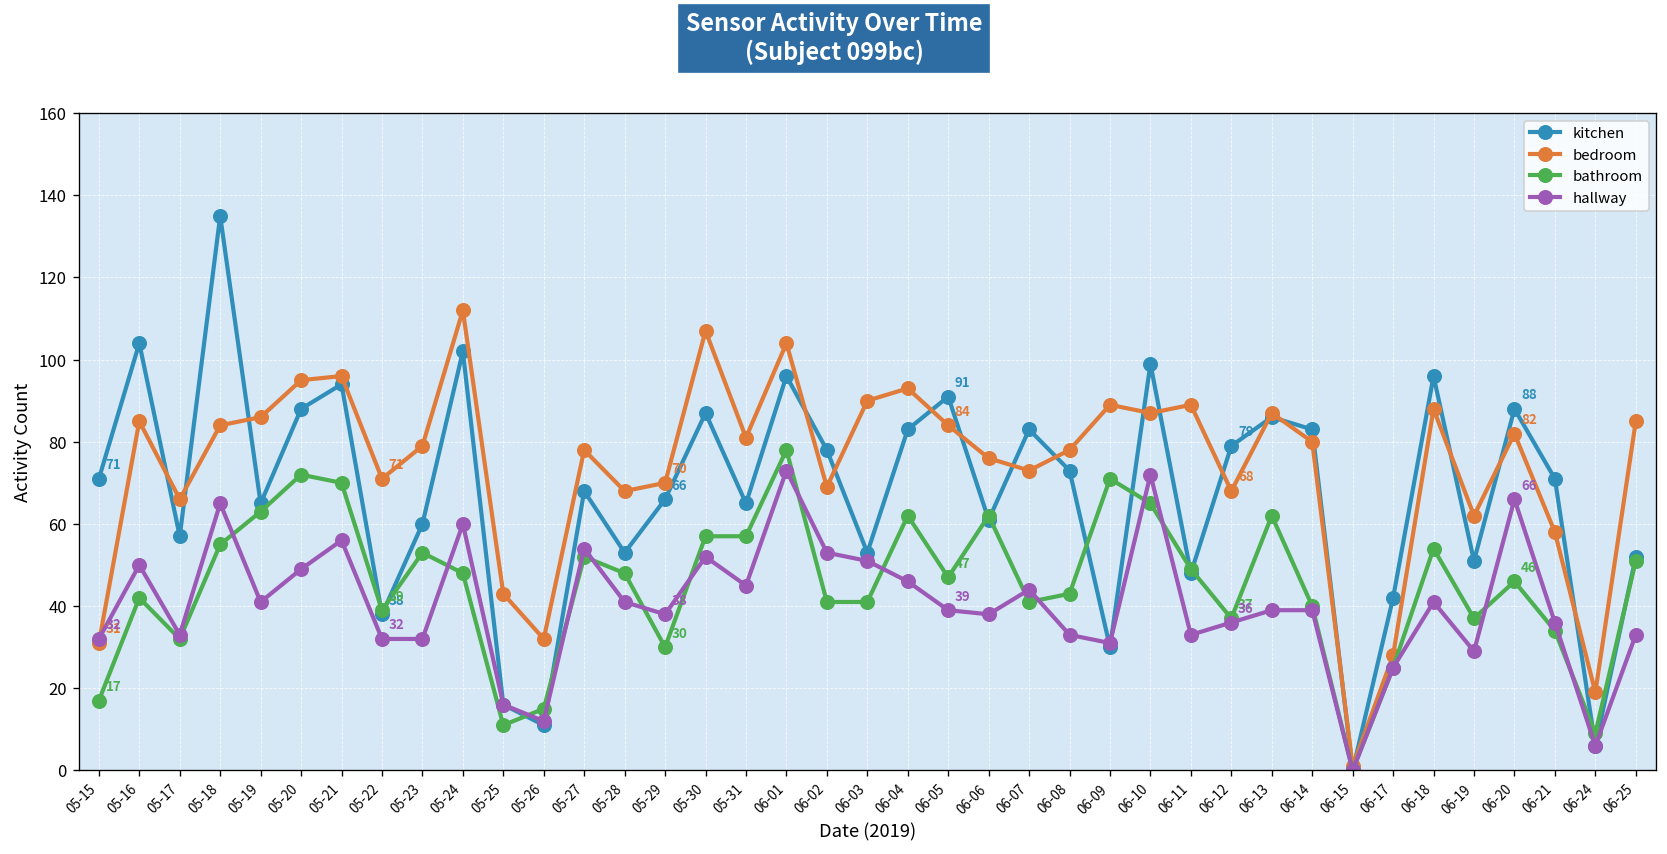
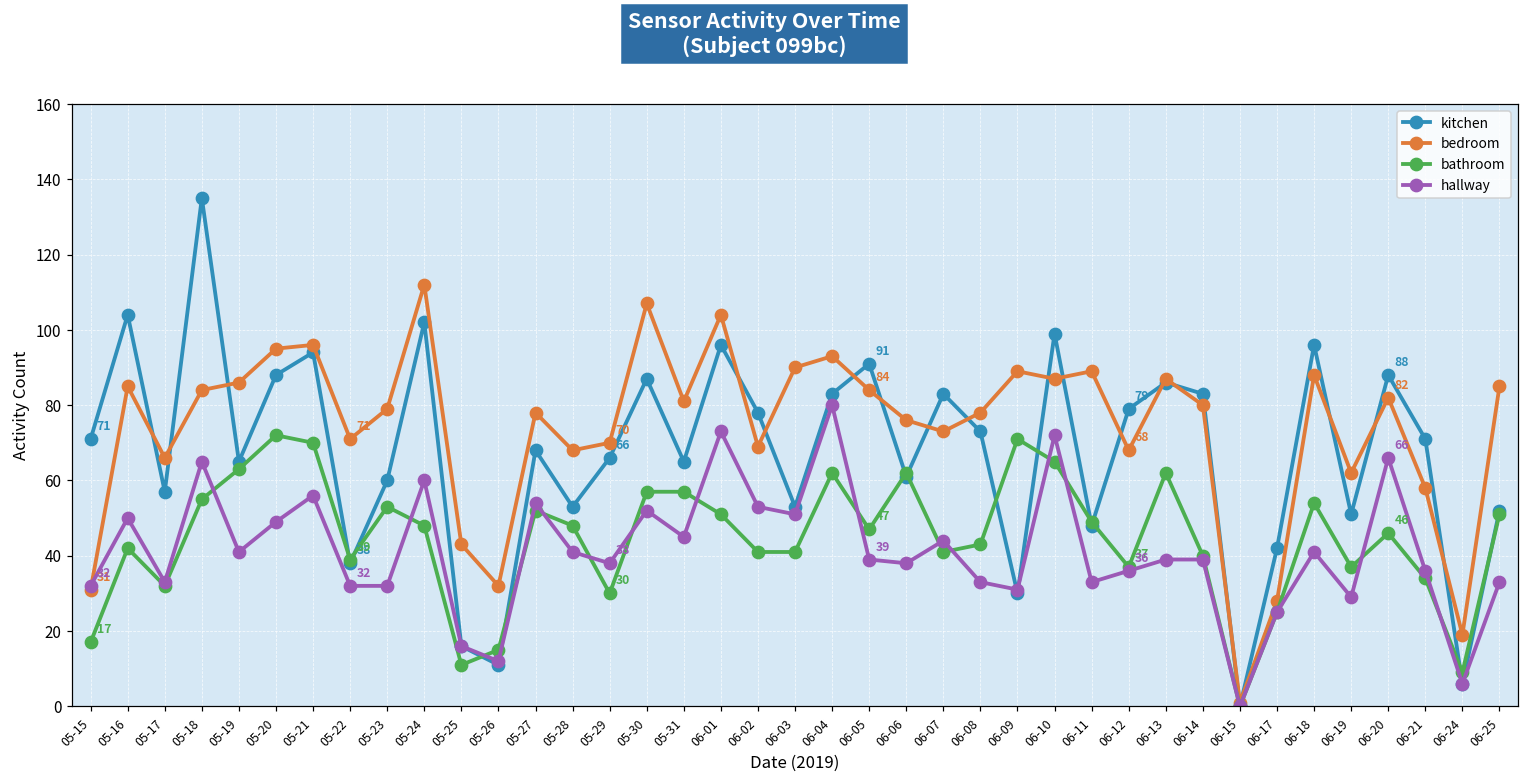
  {
    "kitchen": {
      "05-15": 71,
      "05-29": 66,
      "06-05": 91,
      "06-12": 79,
      "06-20": 88
    },
    "bedroom": {
      "05-22": 71,
      "05-29": 70,
      "06-05": 84,
      "06-12": 68,
      "06-20": 82
    },
    "bathroom": {
      "05-16": 42,
      "05-17": 32,
      "05-18": 55,
      "05-19": 63,
      "05-20": 72,
      "05-21": 70,
      "05-23": 53,
      "05-24": 48,
      "05-25": 11,
      "05-26": 15,
      "05-27": 52,
      "05-28": 48,
      "05-30": 57,
      "05-31": 57,
-     "06-01": 78,
+     "06-01": 51,
      "06-02": 41,
      "06-03": 41,
      "06-04": 62,
      "06-06": 62,
      "06-07": 41,
      "06-08": 43,
      "06-09": 71,
      "06-10": 65,
      "06-11": 49,
      "06-13": 62,
      "06-14": 40,
      "06-18": 54,
      "06-19": 37,
      "06-21": 34,
      "06-24": 9,
      "06-25": 51
    },
    "hallway": {
      "05-16": 50,
      "05-17": 33,
      "05-18": 65,
      "05-19": 41,
      "05-20": 49,
      "05-21": 56,
      "05-24": 60,
      "05-26": 12,
      "05-27": 54,
      "05-28": 41,
      "05-30": 52,
      "05-31": 45,
      "06-01": 73,
      "06-02": 53,
      "06-03": 51,
-     "06-04": 46,
+     "06-04": 80,
      "06-06": 38,
      "06-07": 44,
      "06-08": 33,
      "06-09": 31,
      "06-10": 72,
      "06-11": 33,
      "06-13": 39,
      "06-14": 39,
      "06-18": 41,
      "06-19": 29,
      "06-21": 36,
      "06-25": 33
    }
  }
